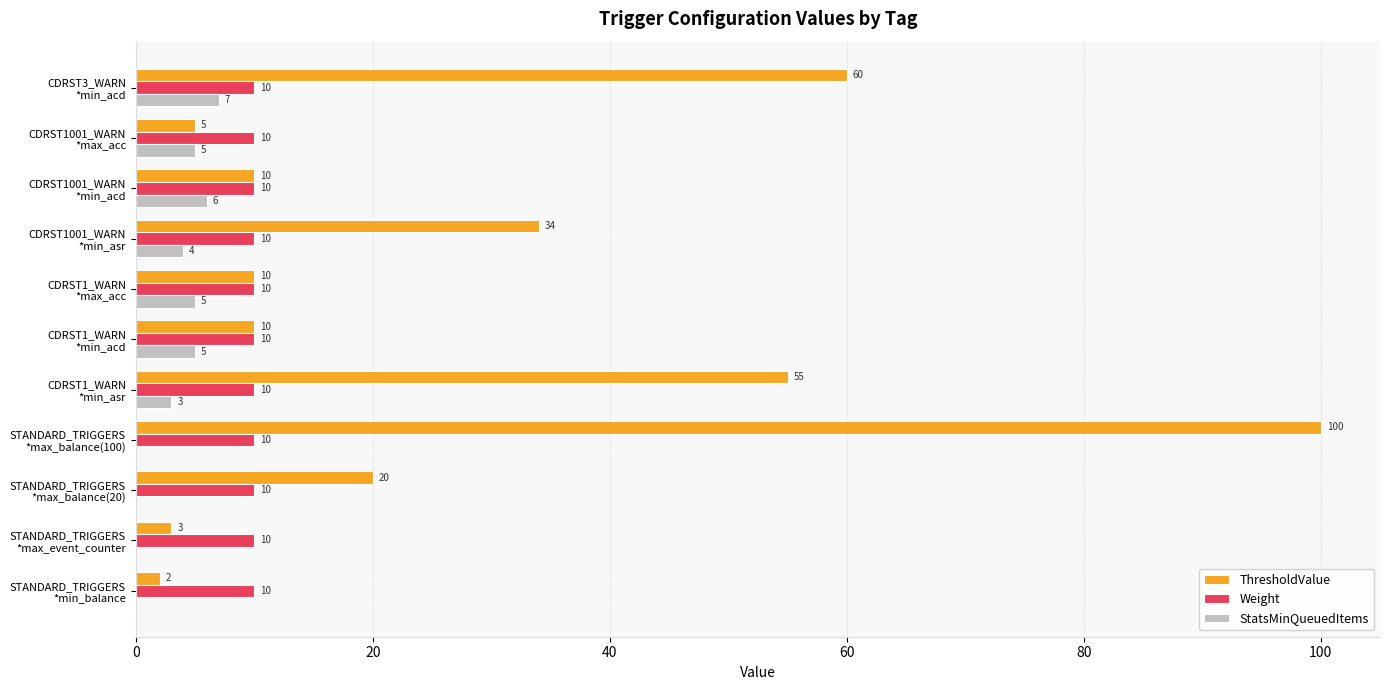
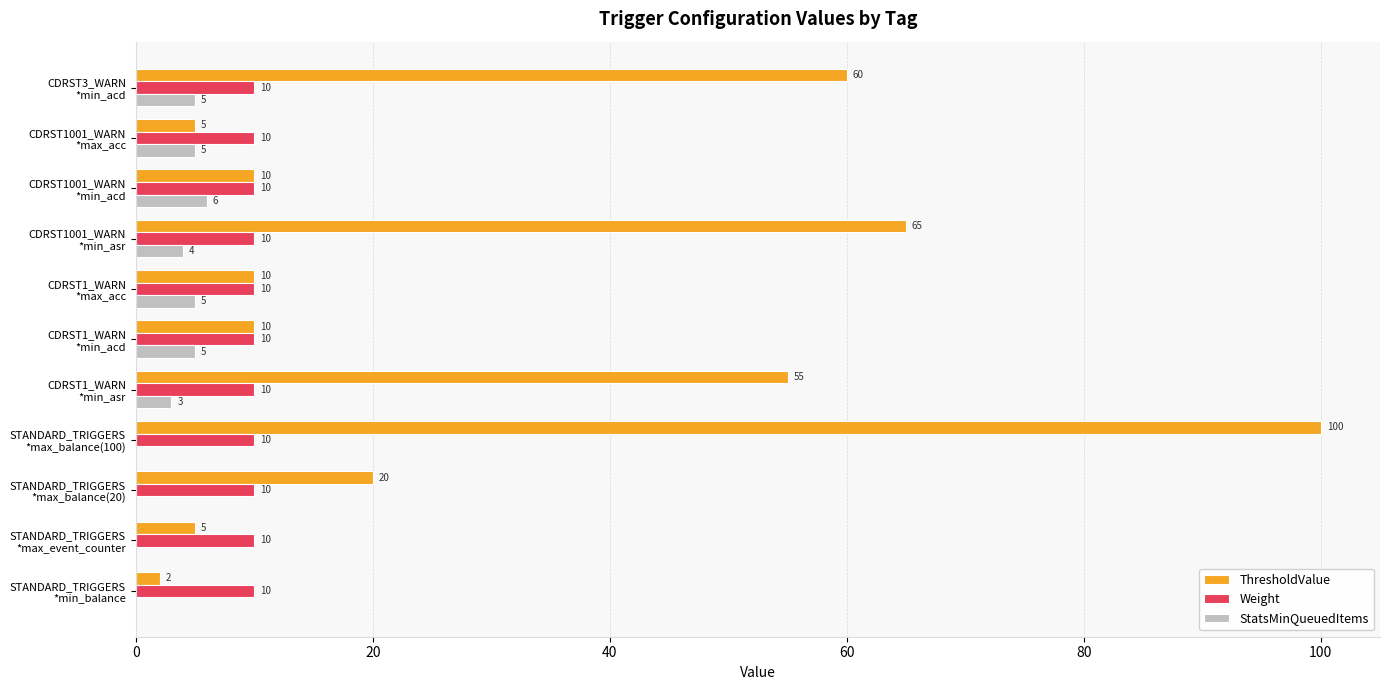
  {
    "ThresholdValue": {
      "CDRST3_WARN *min_acd": 60,
      "CDRST1001_WARN *max_acc": 5,
      "CDRST1001_WARN *min_acd": 10,
-     "CDRST1001_WARN *min_asr": 34,
+     "CDRST1001_WARN *min_asr": 65,
      "CDRST1_WARN *max_acc": 10,
      "CDRST1_WARN *min_acd": 10,
      "CDRST1_WARN *min_asr": 55,
      "STANDARD_TRIGGERS *max_balance(100)": 100,
      "STANDARD_TRIGGERS *max_balance(20)": 20,
-     "STANDARD_TRIGGERS *max_event_counter": 3,
+     "STANDARD_TRIGGERS *max_event_counter": 5,
      "STANDARD_TRIGGERS *min_balance": 2
    },
    "Weight": {
      "CDRST3_WARN *min_acd": 10,
      "CDRST1001_WARN *max_acc": 10,
      "CDRST1001_WARN *min_acd": 10,
      "CDRST1001_WARN *min_asr": 10,
      "CDRST1_WARN *max_acc": 10,
      "CDRST1_WARN *min_acd": 10,
      "CDRST1_WARN *min_asr": 10,
      "STANDARD_TRIGGERS *max_balance(100)": 10,
      "STANDARD_TRIGGERS *max_balance(20)": 10,
      "STANDARD_TRIGGERS *max_event_counter": 10,
      "STANDARD_TRIGGERS *min_balance": 10
    },
    "StatsMinQueuedItems": {
-     "CDRST3_WARN *min_acd": 7,
+     "CDRST3_WARN *min_acd": 5,
      "CDRST1001_WARN *max_acc": 5,
      "CDRST1001_WARN *min_acd": 6,
      "CDRST1001_WARN *min_asr": 4,
      "CDRST1_WARN *max_acc": 5,
      "CDRST1_WARN *min_acd": 5,
      "CDRST1_WARN *min_asr": 3
    }
  }
